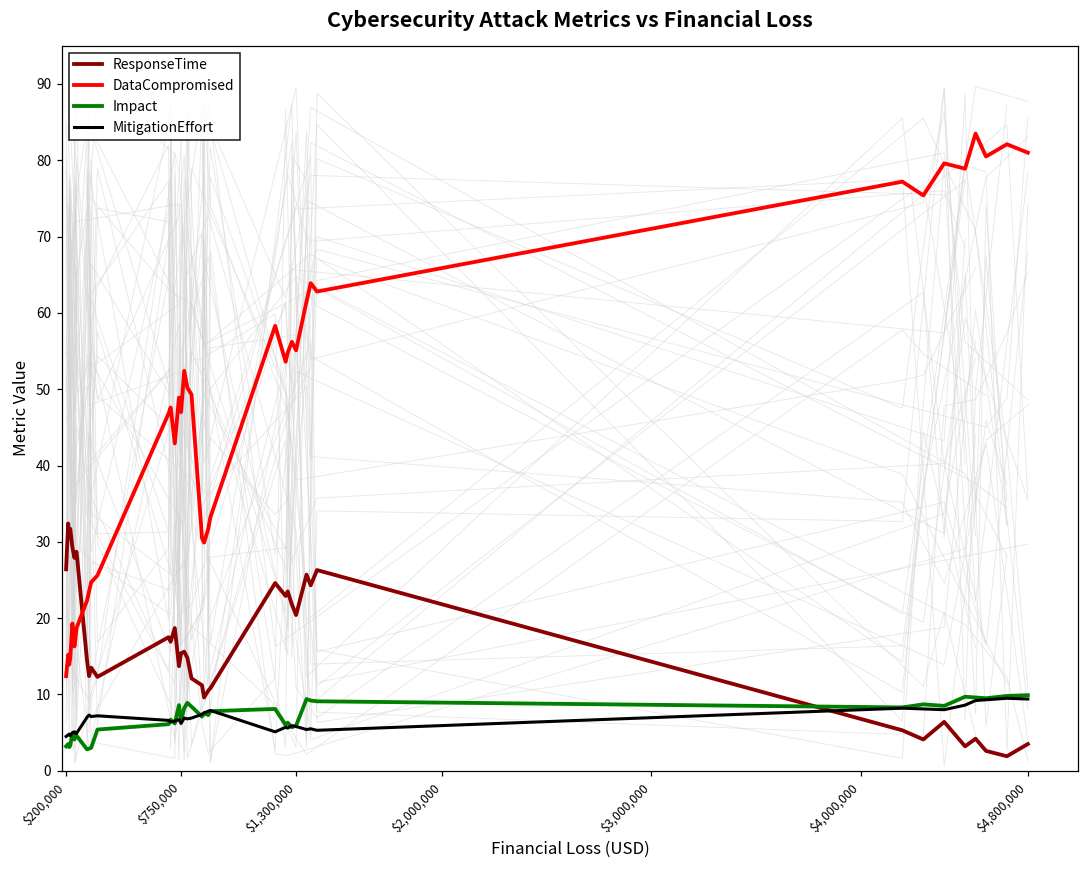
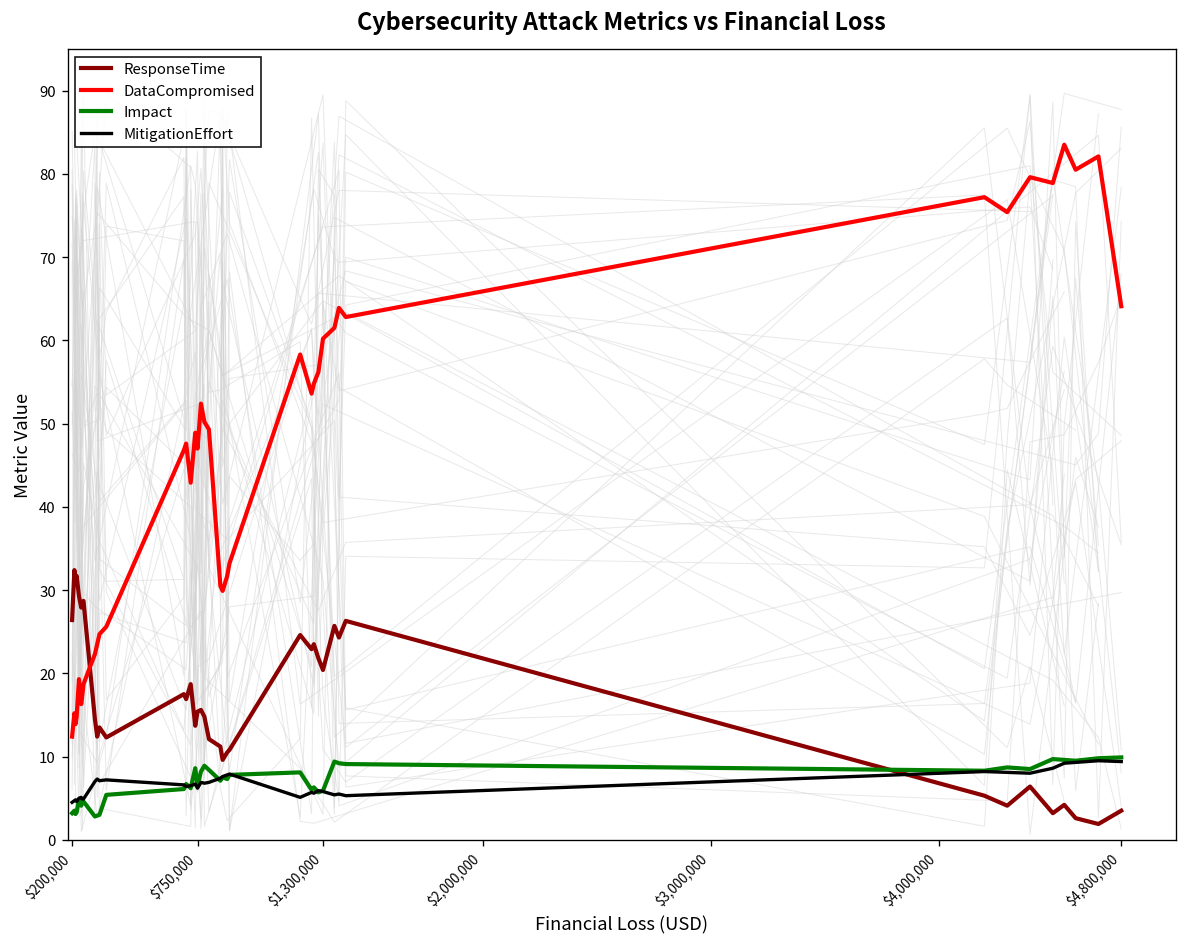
  {
    "ResponseTime": {
      "$200,000": 26,
      "$750,000": 15,
      "$1,300,000": 20,
      "$4,800,000": 4
    },
    "DataCompromised": {
      "$200,000": 12,
      "$750,000": 47,
-     "$1,300,000": 55,
-     "$4,800,000": 81
+     "$1,300,000": 60,
+     "$4,800,000": 64
    },
    "Impact": {
      "$200,000": 3,
      "$4,800,000": 10
    },
    "MitigationEffort": {
      "$200,000": 5,
      "$4,800,000": 9
    }
  }
